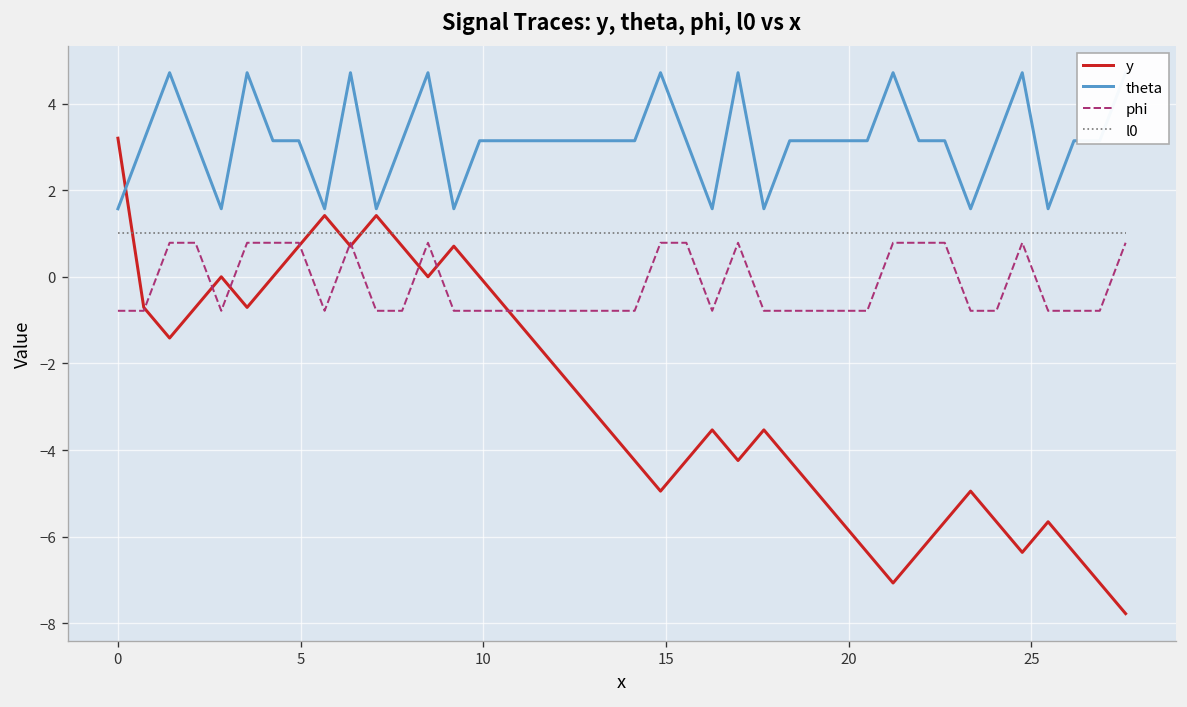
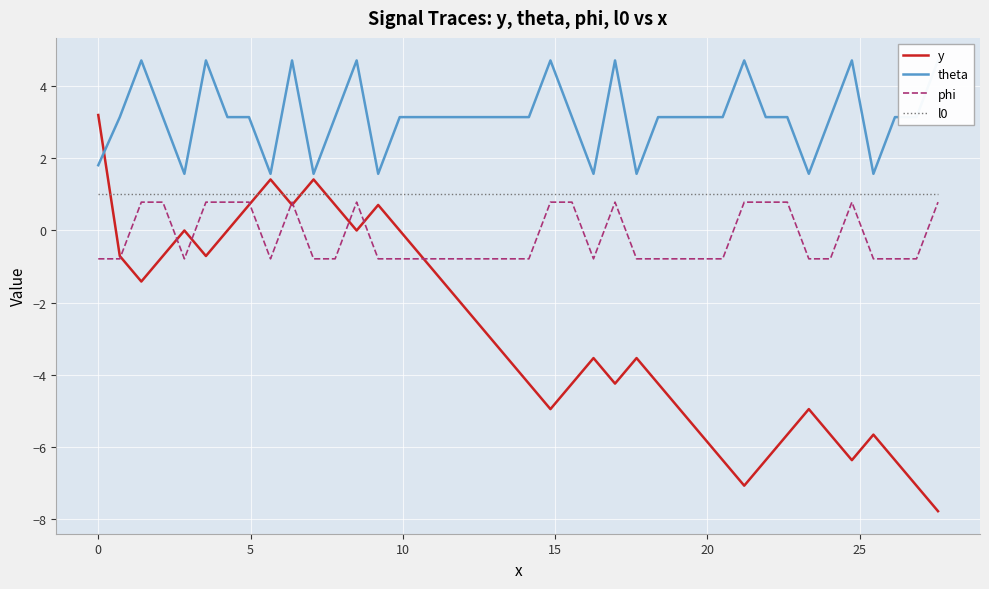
  {
    "y": {
      "0": 3.2
    },
    "theta": {
-     "0": 1.6
+     "0": 1.8
    },
    "phi": {
      "0": -0.8
    },
    "l0": {
      "0": 1.0
    }
  }
